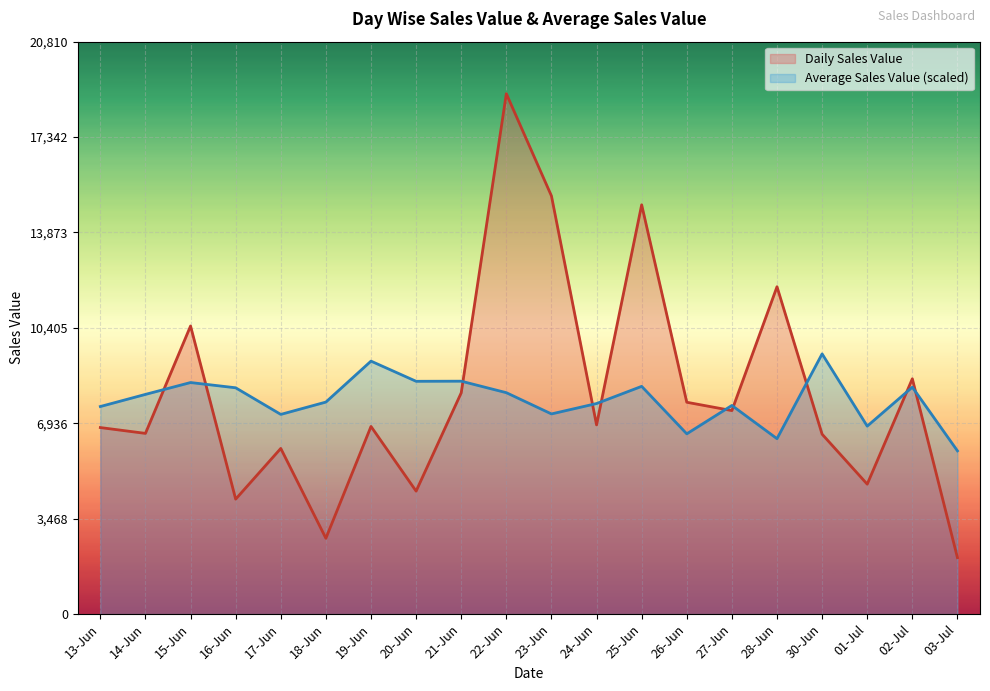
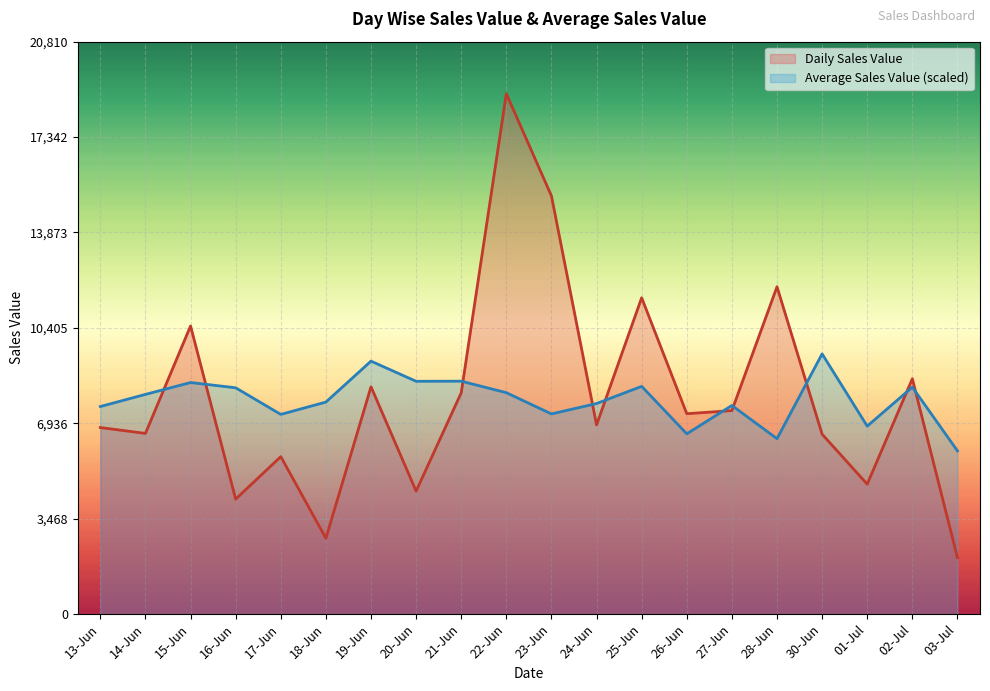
  {
    "Daily Sales Value": {
      "13-Jun": "6,800",
      "14-Jun": "6,600",
      "15-Jun": "10,500",
      "16-Jun": "4,200",
-     "17-Jun": "6,000",
+     "17-Jun": "5,700",
      "18-Jun": "2,800",
-     "19-Jun": "6,800",
+     "19-Jun": "8,300",
      "20-Jun": "4,500",
      "21-Jun": "8,000",
      "22-Jun": "18,900",
      "23-Jun": "15,200",
      "24-Jun": "6,900",
-     "25-Jun": "14,900",
-     "26-Jun": "7,700",
+     "25-Jun": "11,500",
+     "26-Jun": "7,300",
      "27-Jun": "7,400",
      "28-Jun": "11,900",
      "30-Jun": "6,500",
      "01-Jul": "4,700",
      "02-Jul": "8,600",
      "03-Jul": "2,100"
    },
    "Average Sales Value (scaled)": {
      "13-Jun": "7,500",
      "14-Jun": "8,000",
      "15-Jun": "8,400",
      "16-Jun": "8,200",
      "17-Jun": "7,300",
      "18-Jun": "7,700",
      "19-Jun": "9,200",
      "20-Jun": "8,500",
      "21-Jun": "8,500",
      "22-Jun": "8,000",
      "23-Jun": "7,300",
      "24-Jun": "7,700",
      "25-Jun": "8,300",
      "26-Jun": "6,600",
      "27-Jun": "7,600",
      "28-Jun": "6,400",
      "30-Jun": "9,500",
      "01-Jul": "6,800",
      "02-Jul": "8,300",
      "03-Jul": "5,900"
    }
  }
